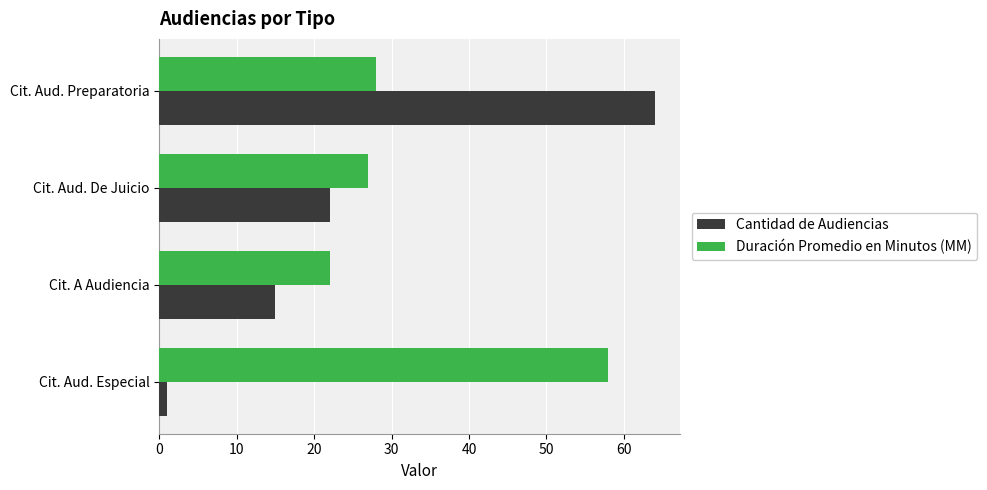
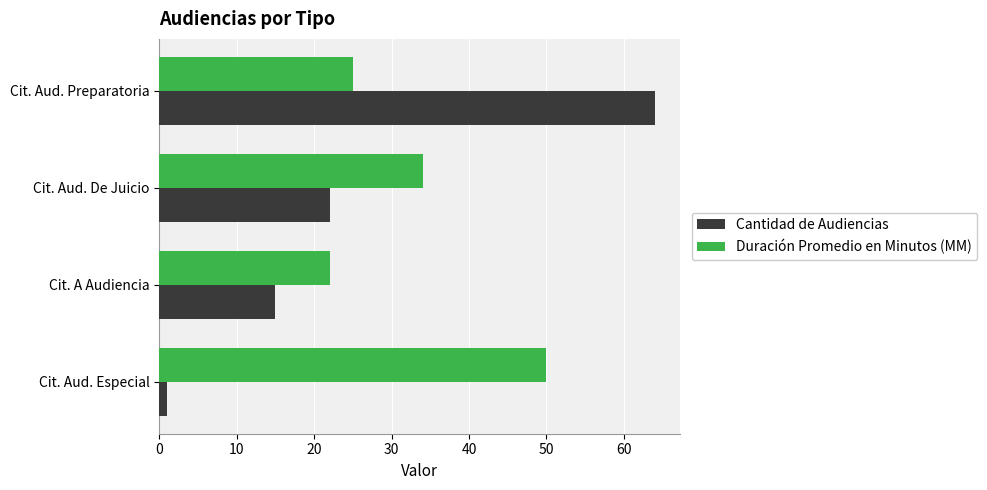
  {
    "Cantidad de Audiencias": {
      "Cit. Aud. Preparatoria": 64,
      "Cit. Aud. De Juicio": 22,
      "Cit. A Audiencia": 15,
      "Cit. Aud. Especial": 1
    },
    "Duración Promedio en Minutos (MM)": {
-     "Cit. Aud. Preparatoria": 28,
-     "Cit. Aud. De Juicio": 27,
+     "Cit. Aud. Preparatoria": 25,
+     "Cit. Aud. De Juicio": 34,
      "Cit. A Audiencia": 22,
-     "Cit. Aud. Especial": 58
+     "Cit. Aud. Especial": 50
    }
  }
